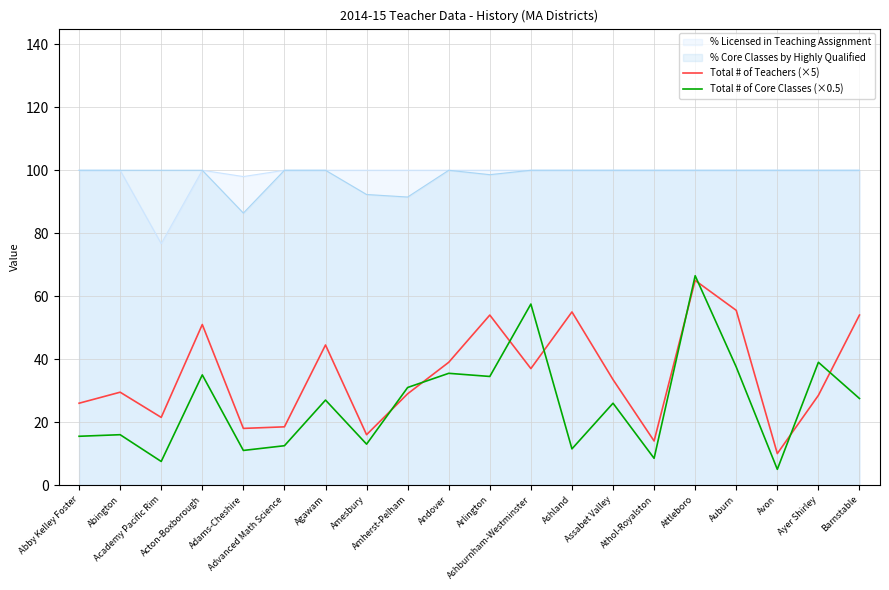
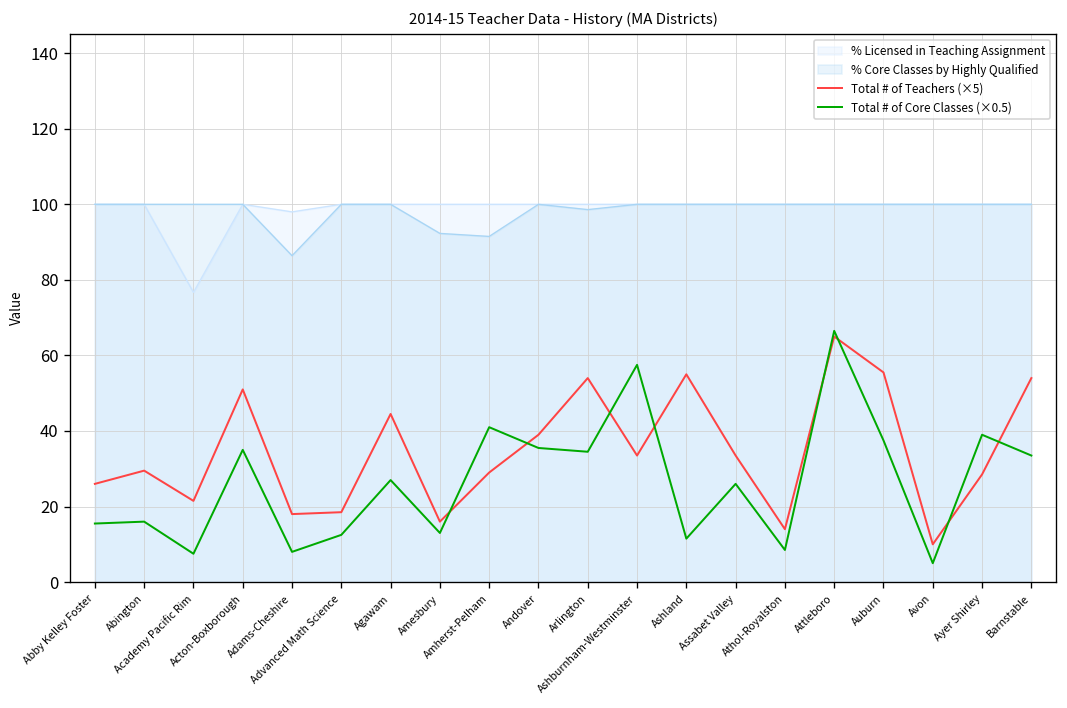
  {
    "Total # of Teachers (×5)": {
      "Abby Kelley Foster": 26,
      "Abington": 30,
      "Academy Pacific Rim": 22,
      "Acton-Boxborough": 51,
      "Adams-Cheshire": 18,
      "Advanced Math Science": 19,
      "Agawam": 45,
      "Amesbury": 16,
      "Amherst-Pelham": 29,
      "Andover": 39,
      "Arlington": 54,
-     "Ashburnham-Westminster": 37,
+     "Ashburnham-Westminster": 34,
      "Ashland": 55,
      "Assabet Valley": 34,
      "Athol-Royalston": 14,
      "Attleboro": 65,
      "Auburn": 56,
      "Avon": 10,
      "Ayer Shirley": 29,
      "Barnstable": 54
    },
    "Total # of Core Classes (×0.5)": {
      "Abby Kelley Foster": 16,
      "Abington": 16,
      "Academy Pacific Rim": 8,
      "Acton-Boxborough": 35,
-     "Adams-Cheshire": 11,
+     "Adams-Cheshire": 8,
      "Advanced Math Science": 13,
      "Agawam": 27,
      "Amesbury": 13,
-     "Amherst-Pelham": 31,
+     "Amherst-Pelham": 41,
      "Andover": 36,
      "Arlington": 35,
      "Ashburnham-Westminster": 58,
      "Ashland": 12,
      "Assabet Valley": 26,
      "Athol-Royalston": 9,
      "Attleboro": 67,
      "Auburn": 38,
      "Avon": 5,
      "Ayer Shirley": 39,
-     "Barnstable": 28
+     "Barnstable": 34
    }
  }
